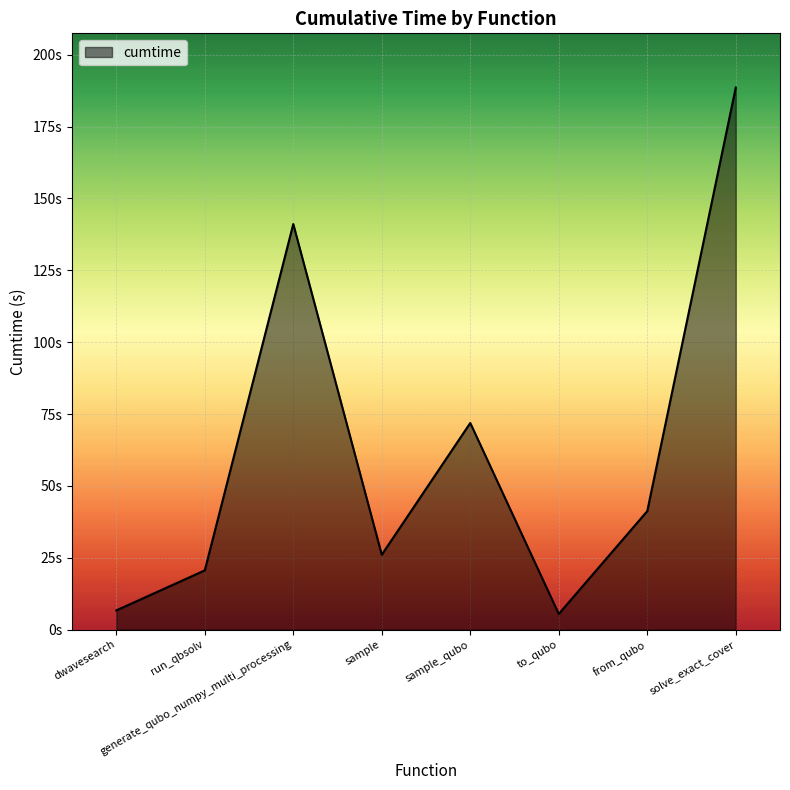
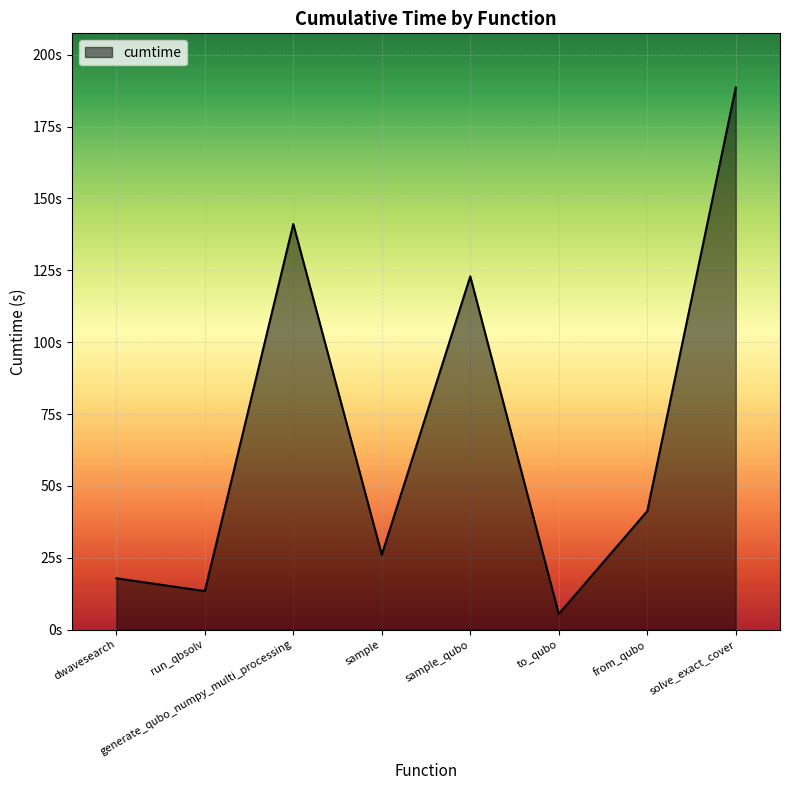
  {
-   "dwavesearch": "7s",
-   "run_qbsolv": "21s",
+   "dwavesearch": "18s",
+   "run_qbsolv": "13s",
    "generate_qubo_numpy_multi_processing": "141s",
    "sample": "26s",
-   "sample_qubo": "72s",
+   "sample_qubo": "123s",
    "to_qubo": "5s",
    "from_qubo": "41s",
    "solve_exact_cover": "189s"
  }
